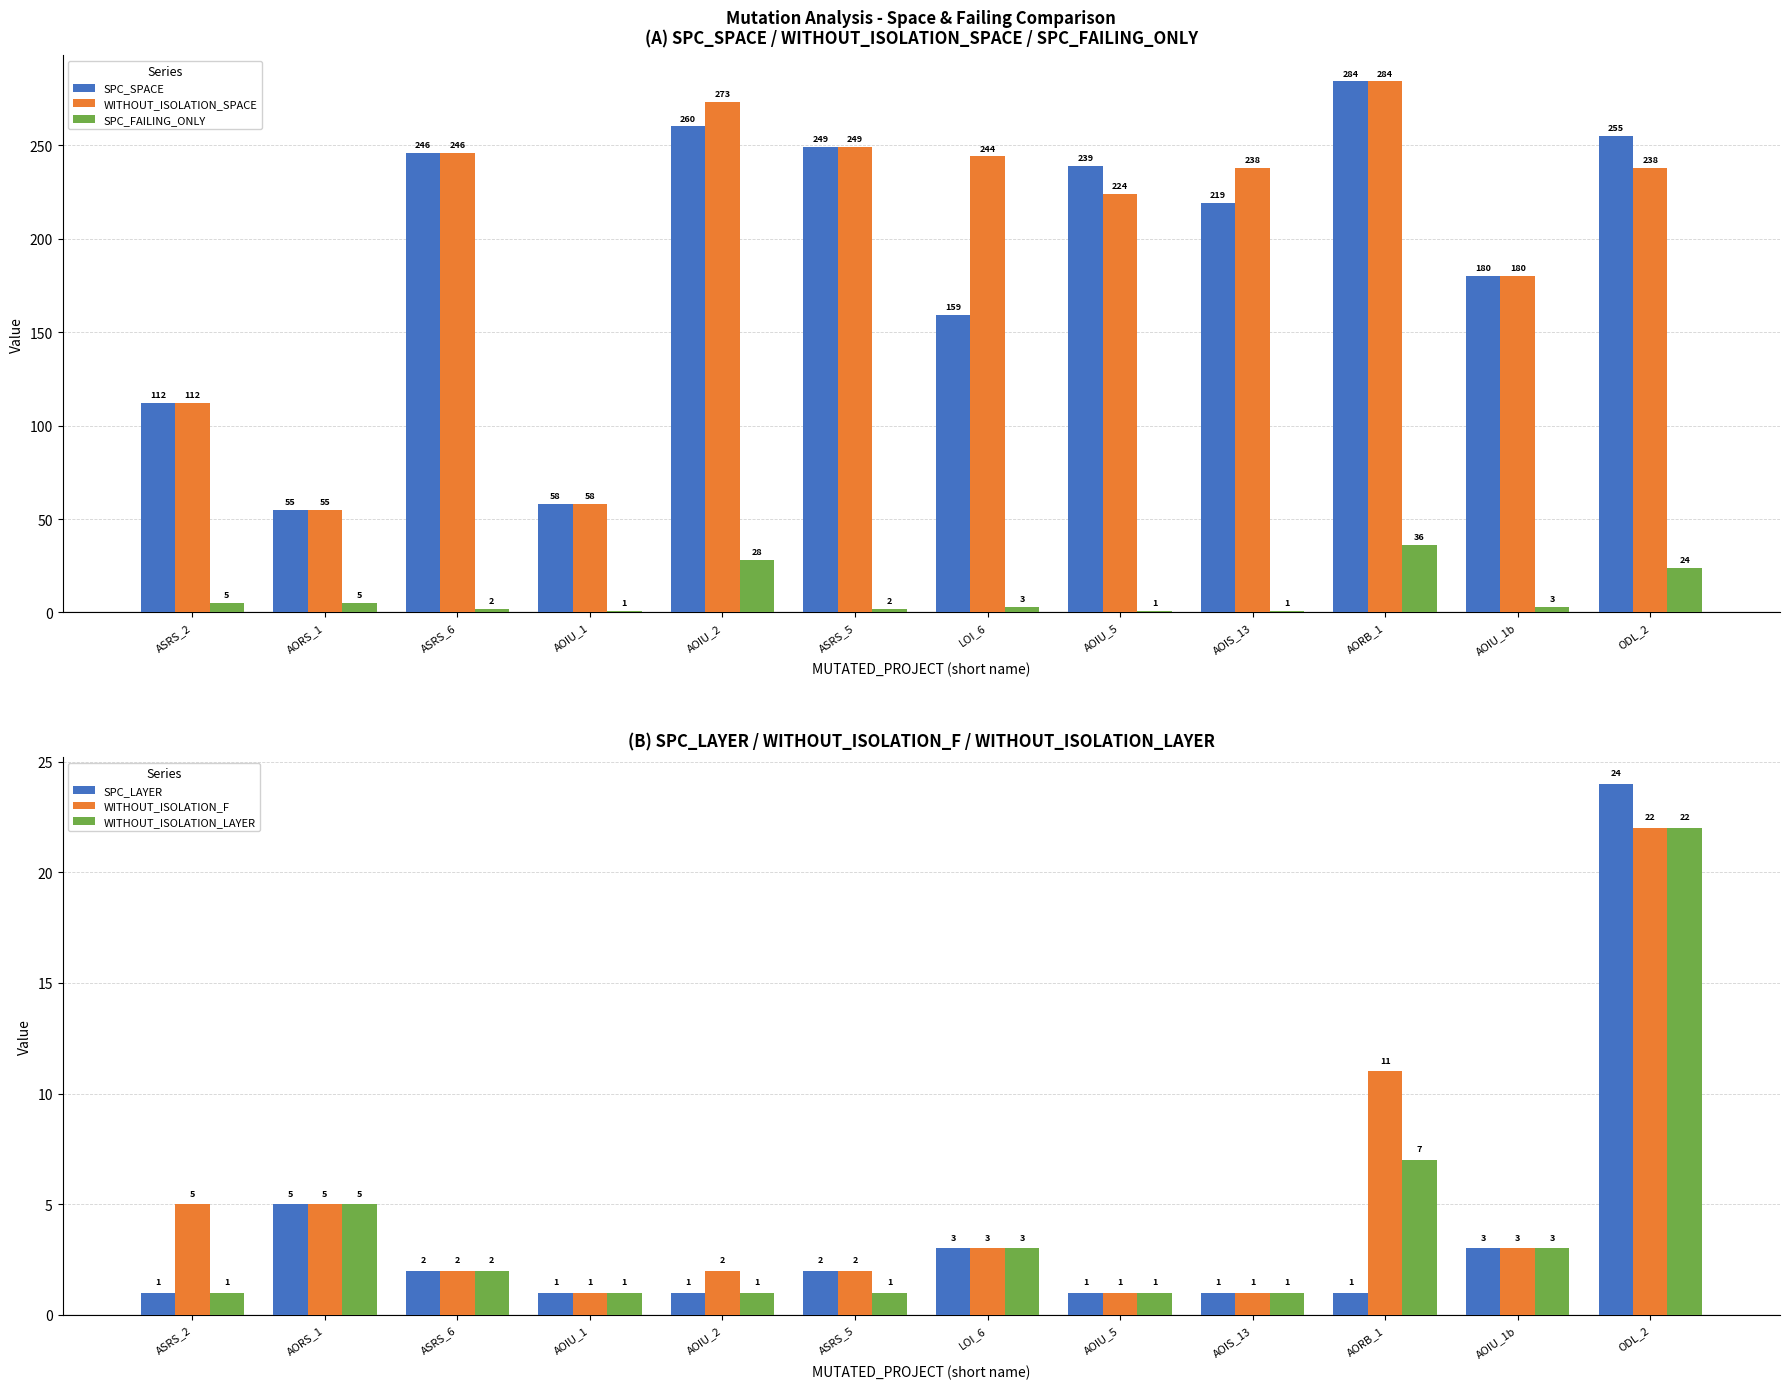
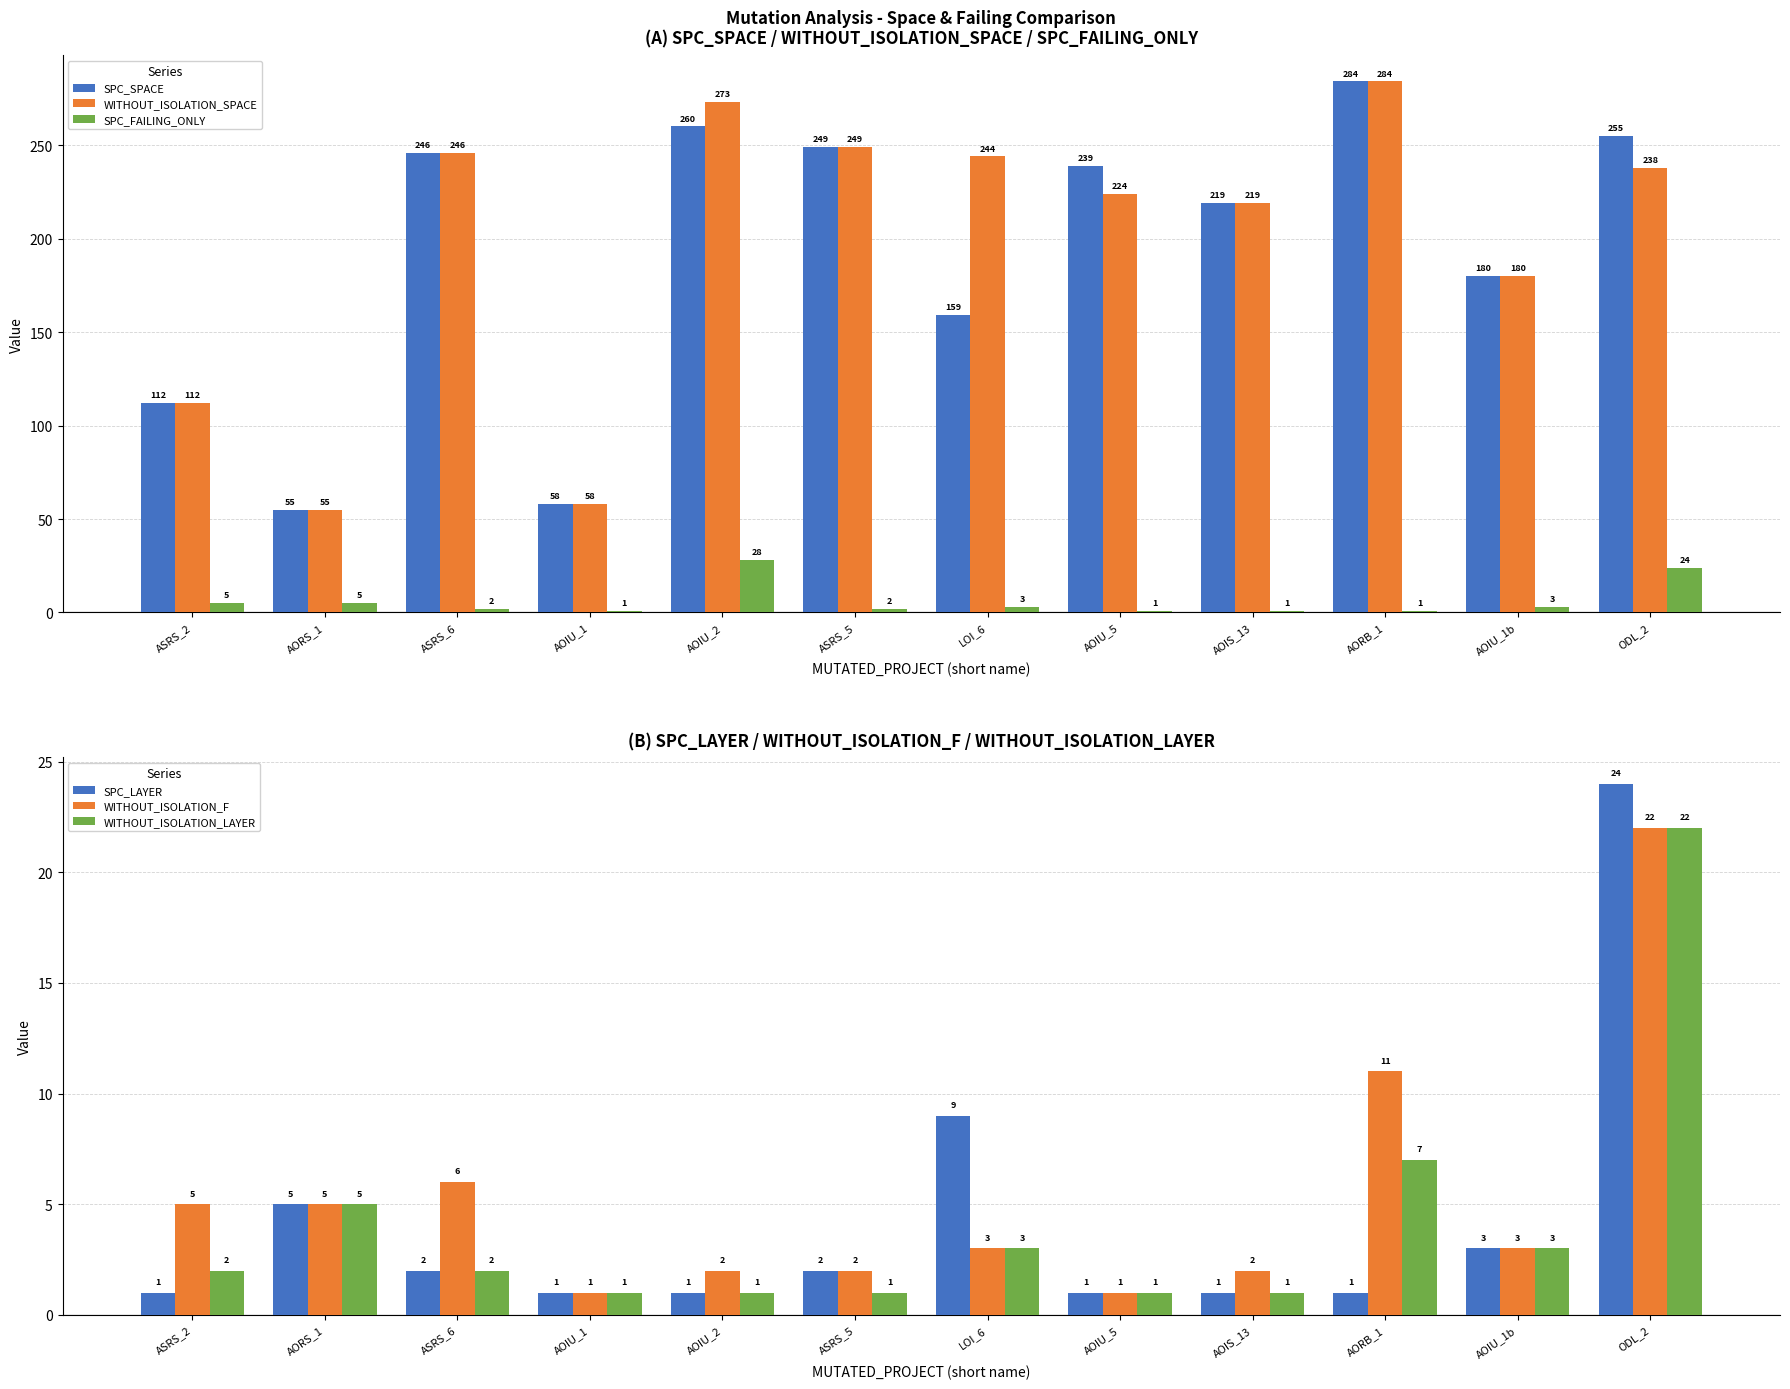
  {
    "Mutation Analysis - Space & Failing Comparison (A) SPC_SPACE / WITHOUT_ISOLATION_SPACE / SPC_FAILING_ONLY": {
      "SPC_SPACE": {
        "ASRS_2": 112,
        "AORS_1": 55,
        "ASRS_6": 246,
        "AOIU_1": 58,
        "AOIU_2": 260,
        "ASRS_5": 249,
        "LOI_6": 159,
        "AOIU_5": 239,
        "AOIS_13": 219,
        "AORB_1": 284,
        "AOIU_1b": 180,
        "ODL_2": 255
      },
      "WITHOUT_ISOLATION_SPACE": {
        "ASRS_2": 112,
        "AORS_1": 55,
        "ASRS_6": 246,
        "AOIU_1": 58,
        "AOIU_2": 273,
        "ASRS_5": 249,
        "LOI_6": 244,
        "AOIU_5": 224,
-       "AOIS_13": 238,
+       "AOIS_13": 219,
        "AORB_1": 284,
        "AOIU_1b": 180,
        "ODL_2": 238
      },
      "SPC_FAILING_ONLY": {
        "ASRS_2": 5,
        "AORS_1": 5,
        "ASRS_6": 2,
        "AOIU_1": 1,
        "AOIU_2": 28,
        "ASRS_5": 2,
        "LOI_6": 3,
        "AOIU_5": 1,
        "AOIS_13": 1,
-       "AORB_1": 36,
+       "AORB_1": 1,
        "AOIU_1b": 3,
        "ODL_2": 24
      }
    },
    "(B) SPC_LAYER / WITHOUT_ISOLATION_F / WITHOUT_ISOLATION_LAYER": {
      "SPC_LAYER": {
        "ASRS_2": 1,
        "AORS_1": 5,
        "ASRS_6": 2,
        "AOIU_1": 1,
        "AOIU_2": 1,
        "ASRS_5": 2,
-       "LOI_6": 3,
+       "LOI_6": 9,
        "AOIU_5": 1,
        "AOIS_13": 1,
        "AORB_1": 1,
        "AOIU_1b": 3,
        "ODL_2": 24
      },
      "WITHOUT_ISOLATION_F": {
        "ASRS_2": 5,
        "AORS_1": 5,
-       "ASRS_6": 2,
+       "ASRS_6": 6,
        "AOIU_1": 1,
        "AOIU_2": 2,
        "ASRS_5": 2,
        "LOI_6": 3,
        "AOIU_5": 1,
-       "AOIS_13": 1,
+       "AOIS_13": 2,
        "AORB_1": 11,
        "AOIU_1b": 3,
        "ODL_2": 22
      },
      "WITHOUT_ISOLATION_LAYER": {
-       "ASRS_2": 1,
+       "ASRS_2": 2,
        "AORS_1": 5,
        "ASRS_6": 2,
        "AOIU_1": 1,
        "AOIU_2": 1,
        "ASRS_5": 1,
        "LOI_6": 3,
        "AOIU_5": 1,
        "AOIS_13": 1,
        "AORB_1": 7,
        "AOIU_1b": 3,
        "ODL_2": 22
      }
    }
  }
